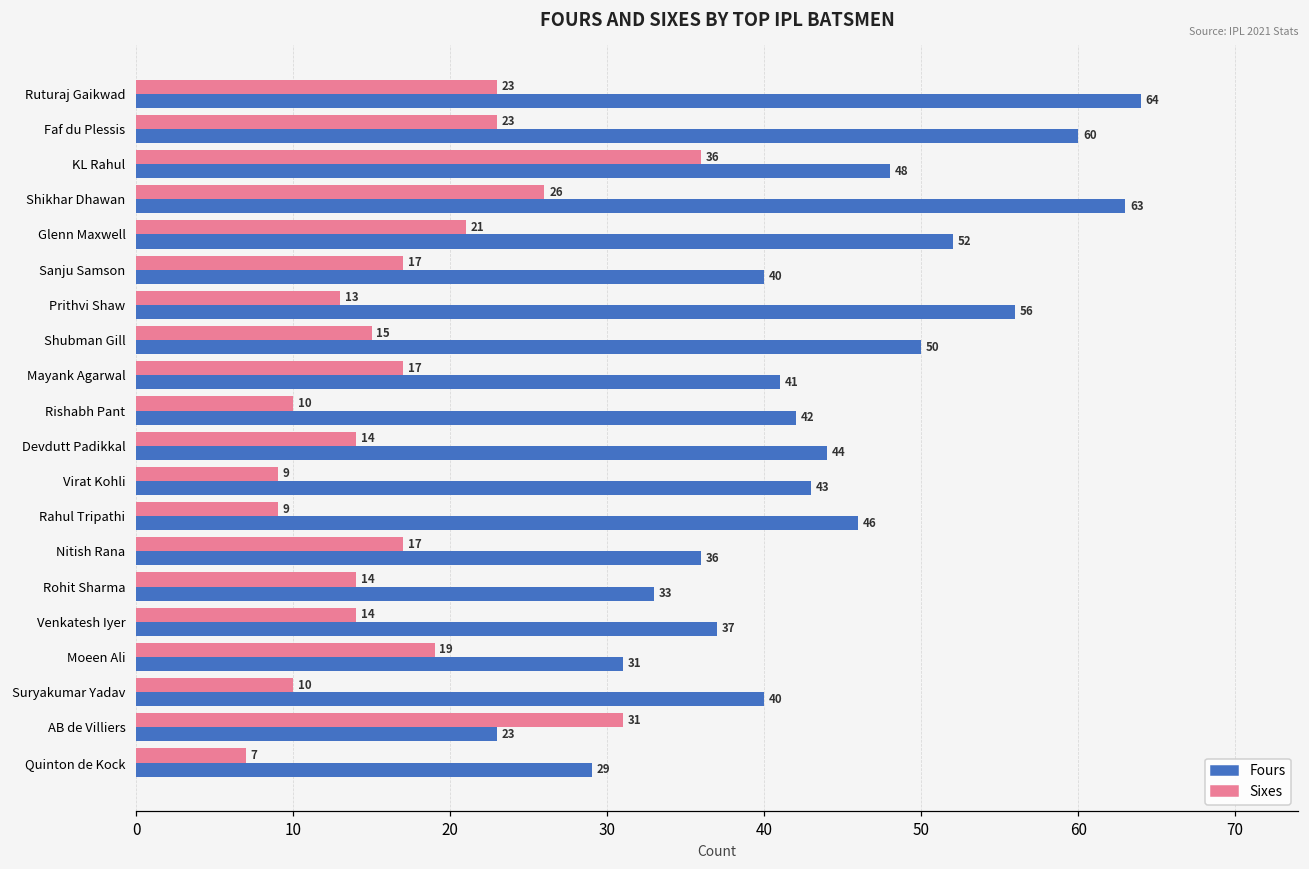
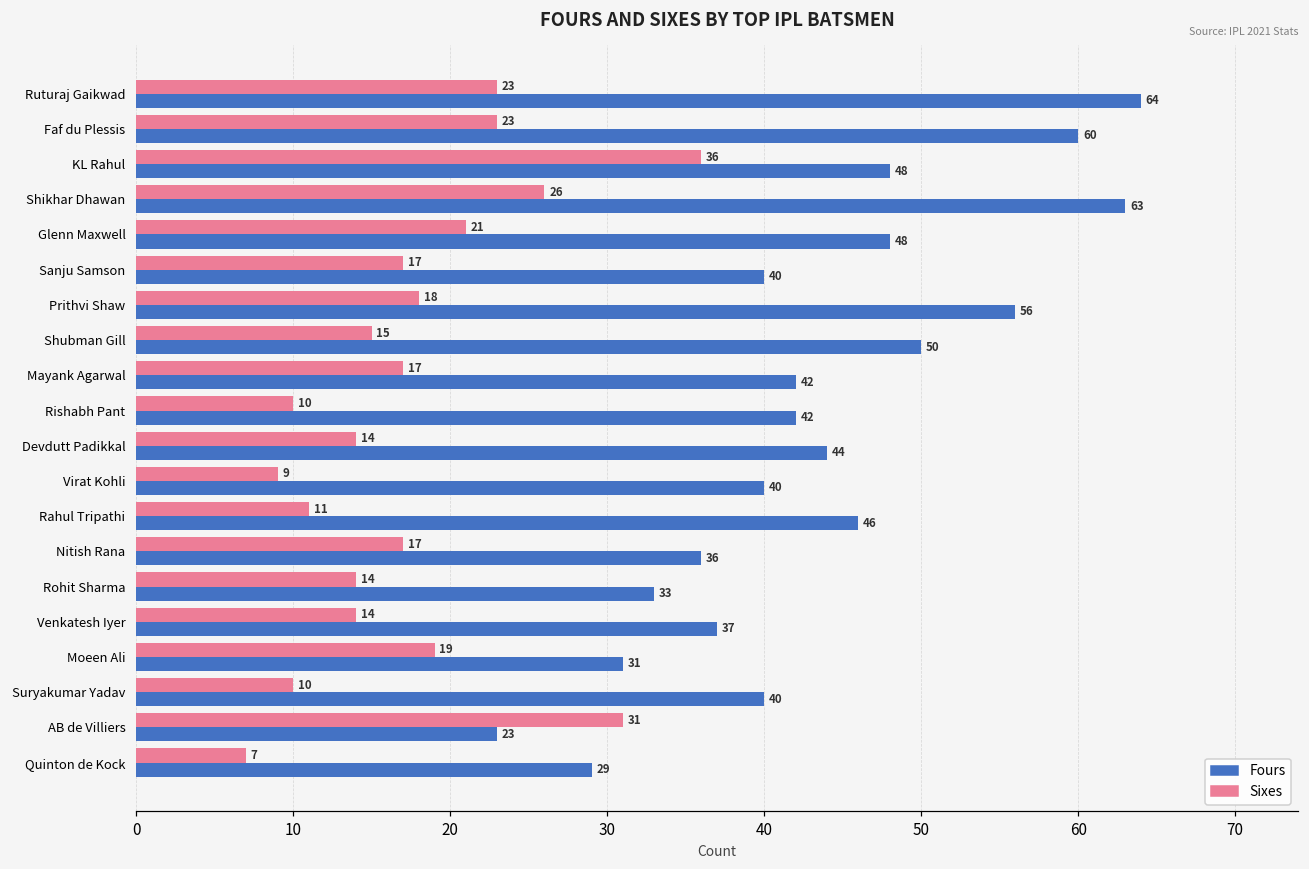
  {
    "Fours": {
      "Ruturaj Gaikwad": 64,
      "Faf du Plessis": 60,
      "KL Rahul": 48,
      "Shikhar Dhawan": 63,
-     "Glenn Maxwell": 52,
+     "Glenn Maxwell": 48,
      "Sanju Samson": 40,
      "Prithvi Shaw": 56,
      "Shubman Gill": 50,
-     "Mayank Agarwal": 41,
+     "Mayank Agarwal": 42,
      "Rishabh Pant": 42,
      "Devdutt Padikkal": 44,
-     "Virat Kohli": 43,
+     "Virat Kohli": 40,
      "Rahul Tripathi": 46,
      "Nitish Rana": 36,
      "Rohit Sharma": 33,
      "Venkatesh Iyer": 37,
      "Moeen Ali": 31,
      "Suryakumar Yadav": 40,
      "AB de Villiers": 23,
      "Quinton de Kock": 29
    },
    "Sixes": {
      "Ruturaj Gaikwad": 23,
      "Faf du Plessis": 23,
      "KL Rahul": 36,
      "Shikhar Dhawan": 26,
      "Glenn Maxwell": 21,
      "Sanju Samson": 17,
-     "Prithvi Shaw": 13,
+     "Prithvi Shaw": 18,
      "Shubman Gill": 15,
      "Mayank Agarwal": 17,
      "Rishabh Pant": 10,
      "Devdutt Padikkal": 14,
      "Virat Kohli": 9,
-     "Rahul Tripathi": 9,
+     "Rahul Tripathi": 11,
      "Nitish Rana": 17,
      "Rohit Sharma": 14,
      "Venkatesh Iyer": 14,
      "Moeen Ali": 19,
      "Suryakumar Yadav": 10,
      "AB de Villiers": 31,
      "Quinton de Kock": 7
    }
  }
